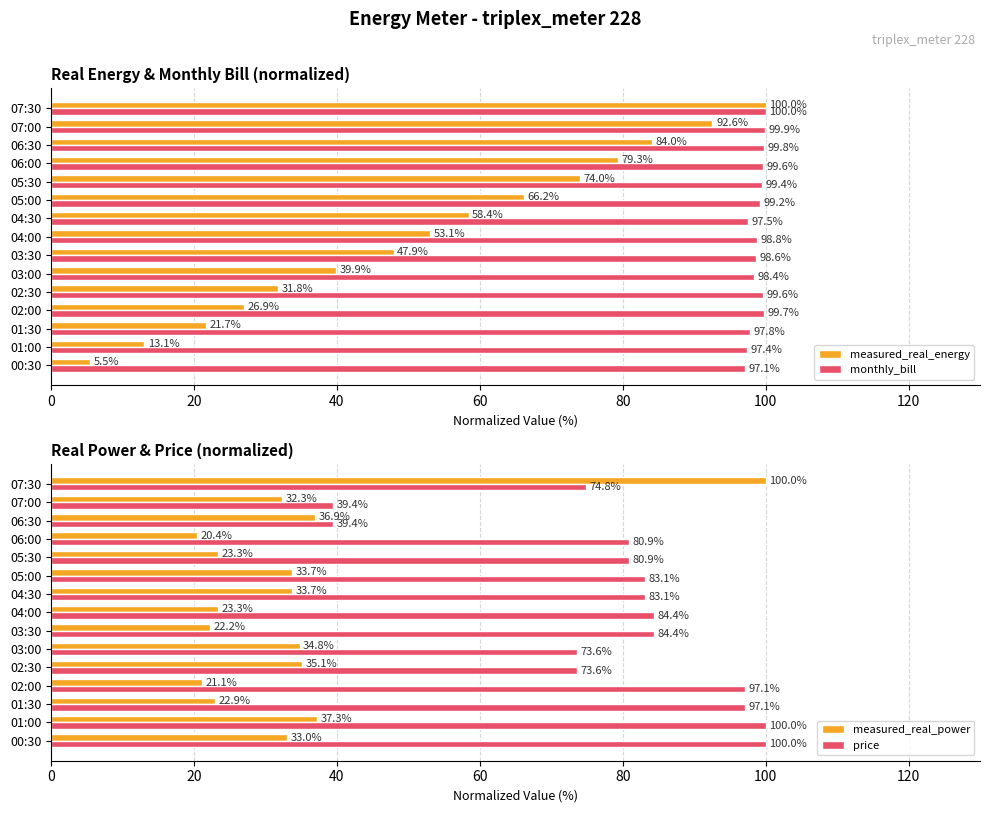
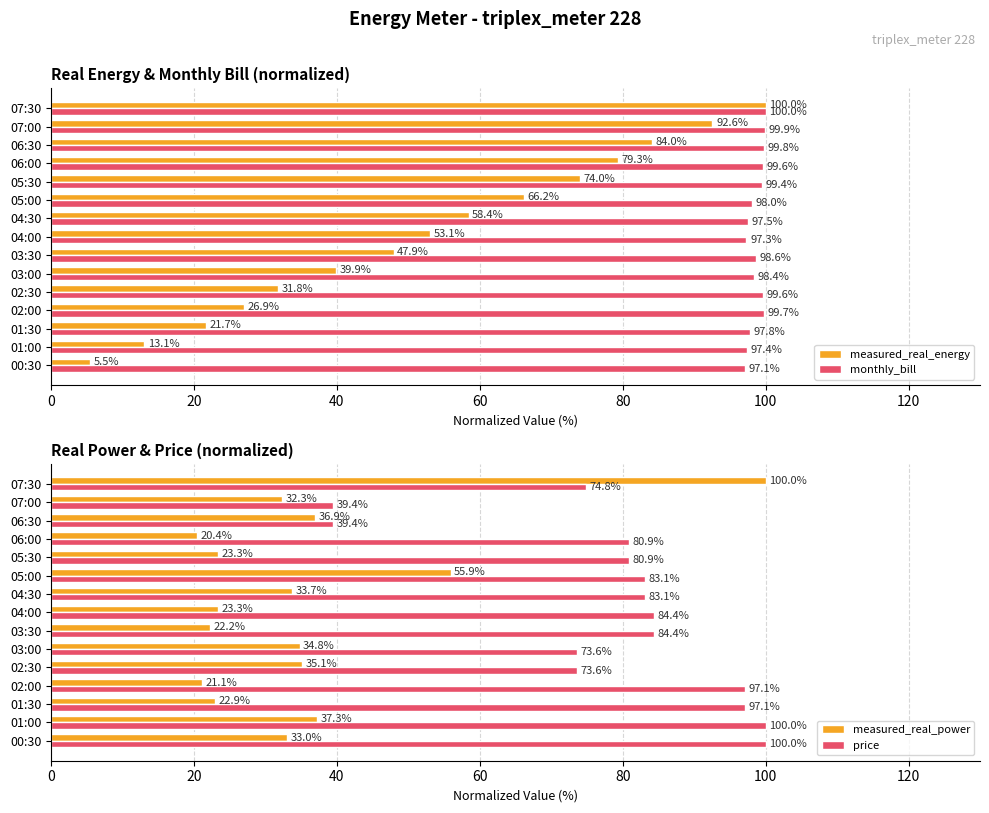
  {
    "Real Energy & Monthly Bill (normalized)": {
      "measured_real_energy": {
        "07:00": "92.6%",
        "06:30": "84.0%",
        "06:00": "79.3%",
        "05:30": "74.0%",
        "05:00": "66.2%",
        "04:30": "58.4%",
        "04:00": "53.1%",
        "03:30": "47.9%",
        "03:00": "39.9%",
        "02:30": "31.8%",
        "02:00": "26.9%",
        "01:30": "21.7%",
        "01:00": "13.1%",
        "00:30": "5.5%"
      },
      "monthly_bill": {
        "07:00": "99.9%",
        "06:30": "99.8%",
        "06:00": "99.6%",
        "05:30": "99.4%",
-       "05:00": "99.2%",
+       "05:00": "98.0%",
        "04:30": "97.5%",
-       "04:00": "98.8%",
+       "04:00": "97.3%",
        "03:30": "98.6%",
        "03:00": "98.4%",
        "02:30": "99.6%",
        "02:00": "99.7%",
        "01:30": "97.8%",
        "01:00": "97.4%",
        "00:30": "97.1%"
      }
    },
    "Real Power & Price (normalized)": {
      "measured_real_power": {
        "07:30": "100.0%",
        "07:00": "32.3%",
        "06:00": "20.4%",
        "05:30": "23.3%",
-       "05:00": "33.7%",
+       "05:00": "55.9%",
        "04:30": "33.7%",
        "04:00": "23.3%",
        "03:30": "22.2%",
        "03:00": "34.8%",
        "02:30": "35.1%",
        "02:00": "21.1%",
        "01:30": "22.9%",
        "01:00": "37.3%",
        "00:30": "33.0%"
      },
      "price": {
        "07:30": "74.8%",
        "07:00": "39.4%",
        "06:00": "80.9%",
        "05:30": "80.9%",
        "05:00": "83.1%",
        "04:30": "83.1%",
        "04:00": "84.4%",
        "03:30": "84.4%",
        "03:00": "73.6%",
        "02:30": "73.6%",
        "02:00": "97.1%",
        "01:30": "97.1%",
        "01:00": "100.0%",
        "00:30": "100.0%"
      }
    }
  }
